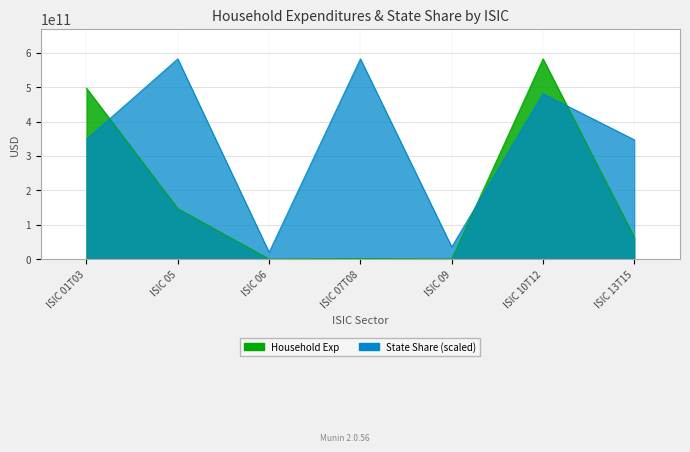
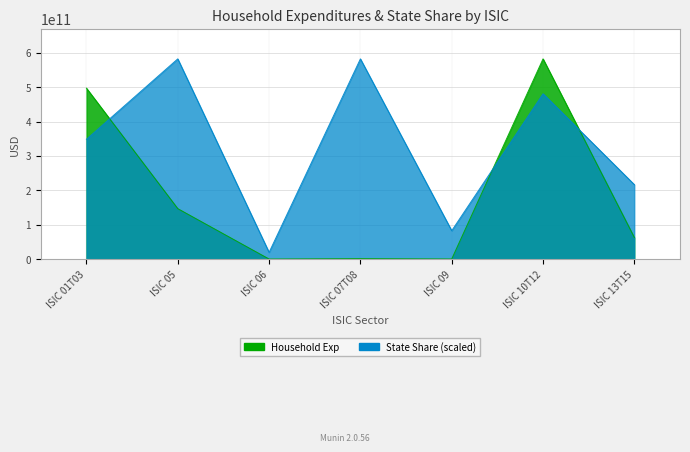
  {
    "Household Exp": {
      "ISIC 01T03": 500000000000,
      "ISIC 05": 150000000000,
      "ISIC 06": 0,
      "ISIC 07T08": 0,
      "ISIC 09": 0,
      "ISIC 10T12": 580000000000,
      "ISIC 13T15": 60000000000
    },
    "State Share (scaled)": {
      "ISIC 01T03": 350000000000,
      "ISIC 05": 580000000000,
      "ISIC 06": 20000000000,
      "ISIC 07T08": 580000000000,
-     "ISIC 09": 40000000000,
+     "ISIC 09": 80000000000,
      "ISIC 10T12": 480000000000,
-     "ISIC 13T15": 350000000000
+     "ISIC 13T15": 220000000000
    }
  }
